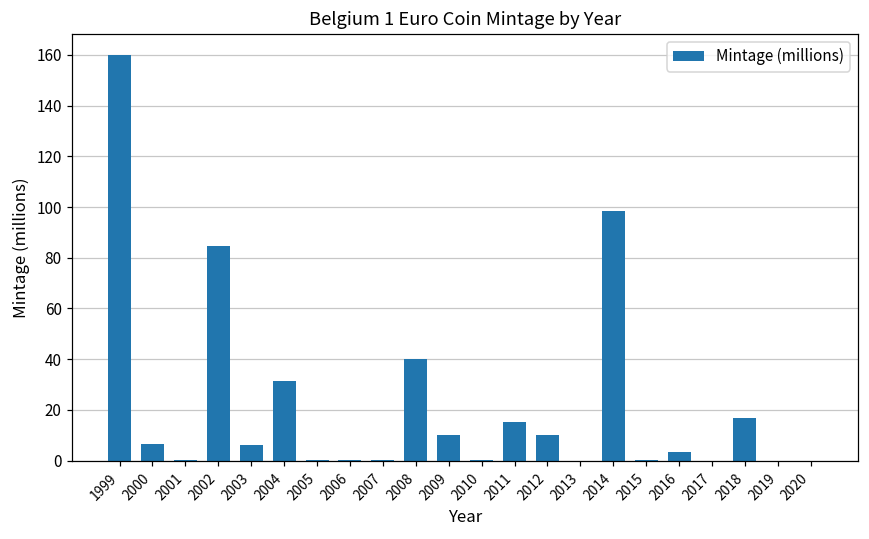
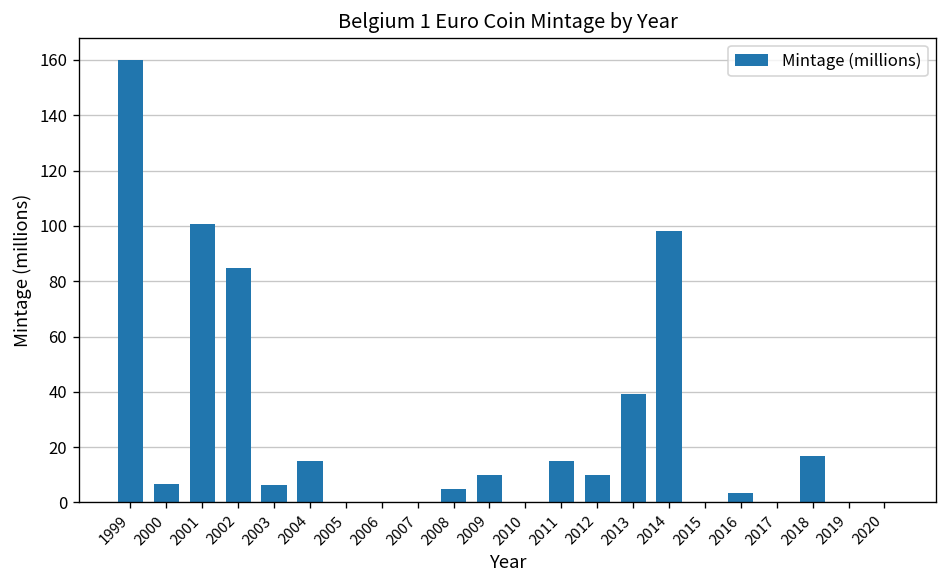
  {
    "1999": 160,
    "2000": 7,
-   "2001": 0,
+   "2001": 101,
    "2002": 85,
    "2003": 6,
-   "2004": 31,
-   "2008": 40,
+   "2004": 15,
+   "2008": 5,
    "2009": 10,
    "2011": 15,
    "2012": 10,
-   "2013": 0,
+   "2013": 39,
    "2014": 98,
    "2016": 4,
    "2018": 17
  }
